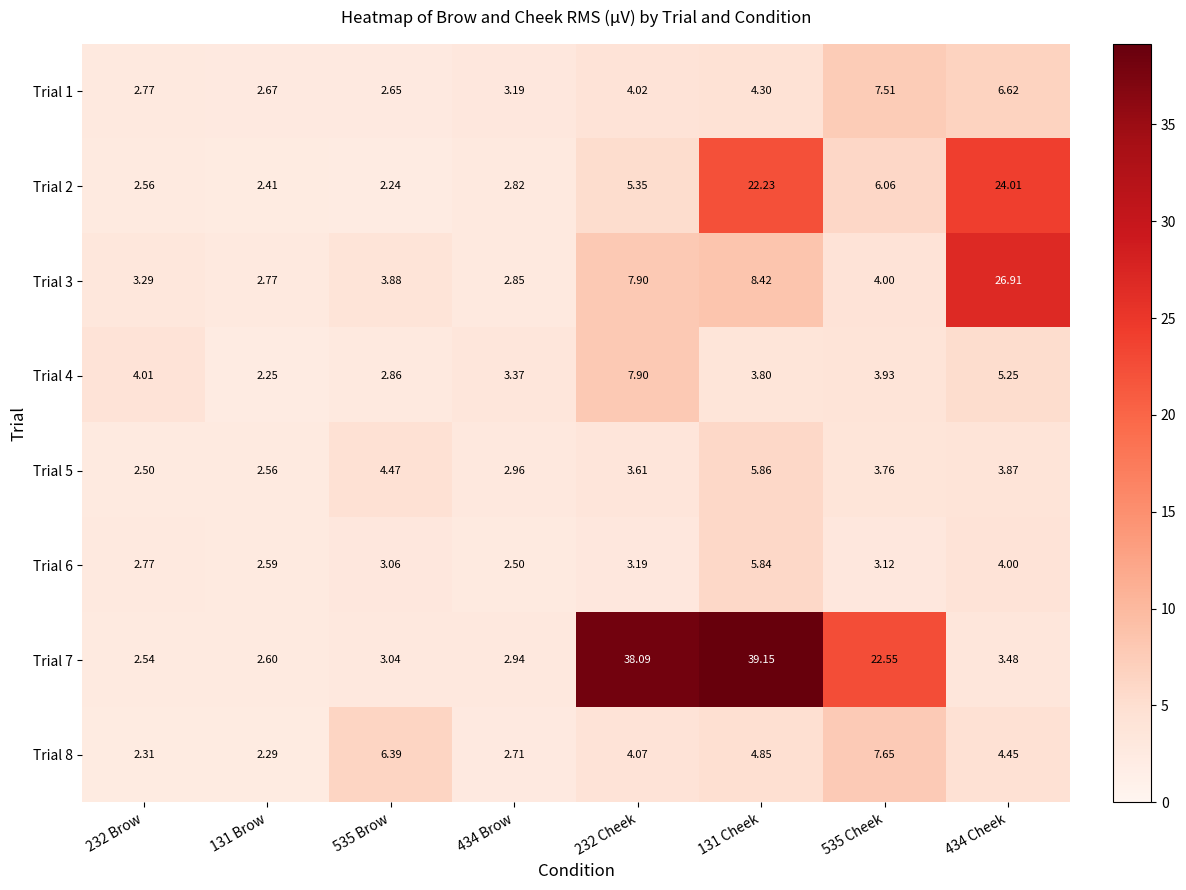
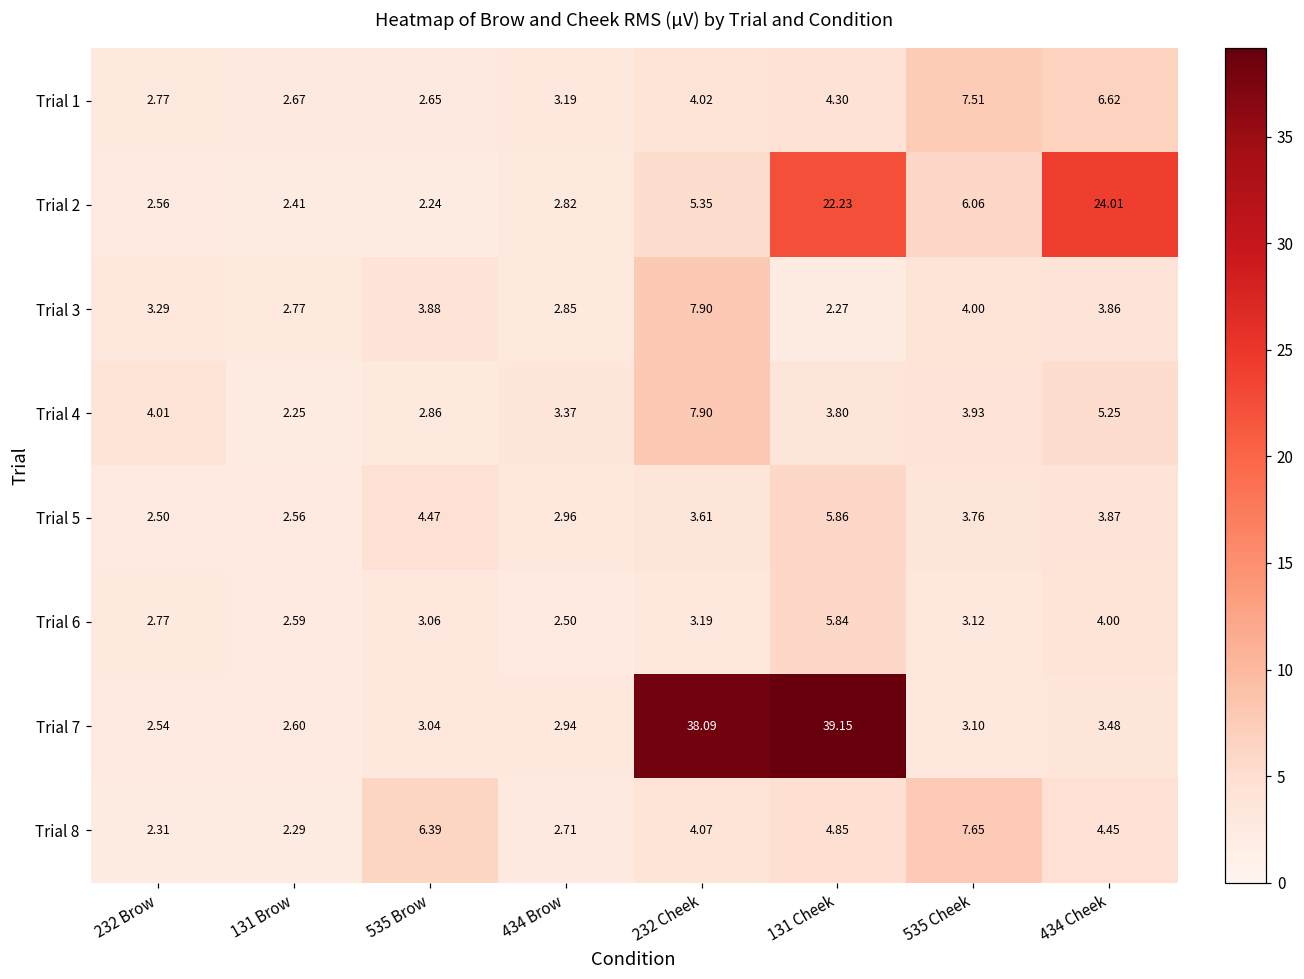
  {
    "Trial 1": {
      "232 Brow": 2.77,
      "131 Brow": 2.67,
      "535 Brow": 2.65,
      "434 Brow": 3.19,
      "232 Cheek": 4.02,
      "131 Cheek": 4.30,
      "535 Cheek": 7.51,
      "434 Cheek": 6.62
    },
    "Trial 2": {
      "232 Brow": 2.56,
      "131 Brow": 2.41,
      "535 Brow": 2.24,
      "434 Brow": 2.82,
      "232 Cheek": 5.35,
      "131 Cheek": 22.23,
      "535 Cheek": 6.06,
      "434 Cheek": 24.01
    },
    "Trial 3": {
      "232 Brow": 3.29,
      "131 Brow": 2.77,
      "535 Brow": 3.88,
      "434 Brow": 2.85,
      "232 Cheek": 7.90,
-     "131 Cheek": 8.42,
+     "131 Cheek": 2.27,
      "535 Cheek": 4.00,
-     "434 Cheek": 26.91
+     "434 Cheek": 3.86
    },
    "Trial 4": {
      "232 Brow": 4.01,
      "131 Brow": 2.25,
      "535 Brow": 2.86,
      "434 Brow": 3.37,
      "232 Cheek": 7.90,
      "131 Cheek": 3.80,
      "535 Cheek": 3.93,
      "434 Cheek": 5.25
    },
    "Trial 5": {
      "232 Brow": 2.50,
      "131 Brow": 2.56,
      "535 Brow": 4.47,
      "434 Brow": 2.96,
      "232 Cheek": 3.61,
      "131 Cheek": 5.86,
      "535 Cheek": 3.76,
      "434 Cheek": 3.87
    },
    "Trial 6": {
      "232 Brow": 2.77,
      "131 Brow": 2.59,
      "535 Brow": 3.06,
      "434 Brow": 2.50,
      "232 Cheek": 3.19,
      "131 Cheek": 5.84,
      "535 Cheek": 3.12,
      "434 Cheek": 4.00
    },
    "Trial 7": {
      "232 Brow": 2.54,
      "131 Brow": 2.60,
      "535 Brow": 3.04,
      "434 Brow": 2.94,
      "232 Cheek": 38.09,
      "131 Cheek": 39.15,
-     "535 Cheek": 22.55,
+     "535 Cheek": 3.10,
      "434 Cheek": 3.48
    },
    "Trial 8": {
      "232 Brow": 2.31,
      "131 Brow": 2.29,
      "535 Brow": 6.39,
      "434 Brow": 2.71,
      "232 Cheek": 4.07,
      "131 Cheek": 4.85,
      "535 Cheek": 7.65,
      "434 Cheek": 4.45
    }
  }
